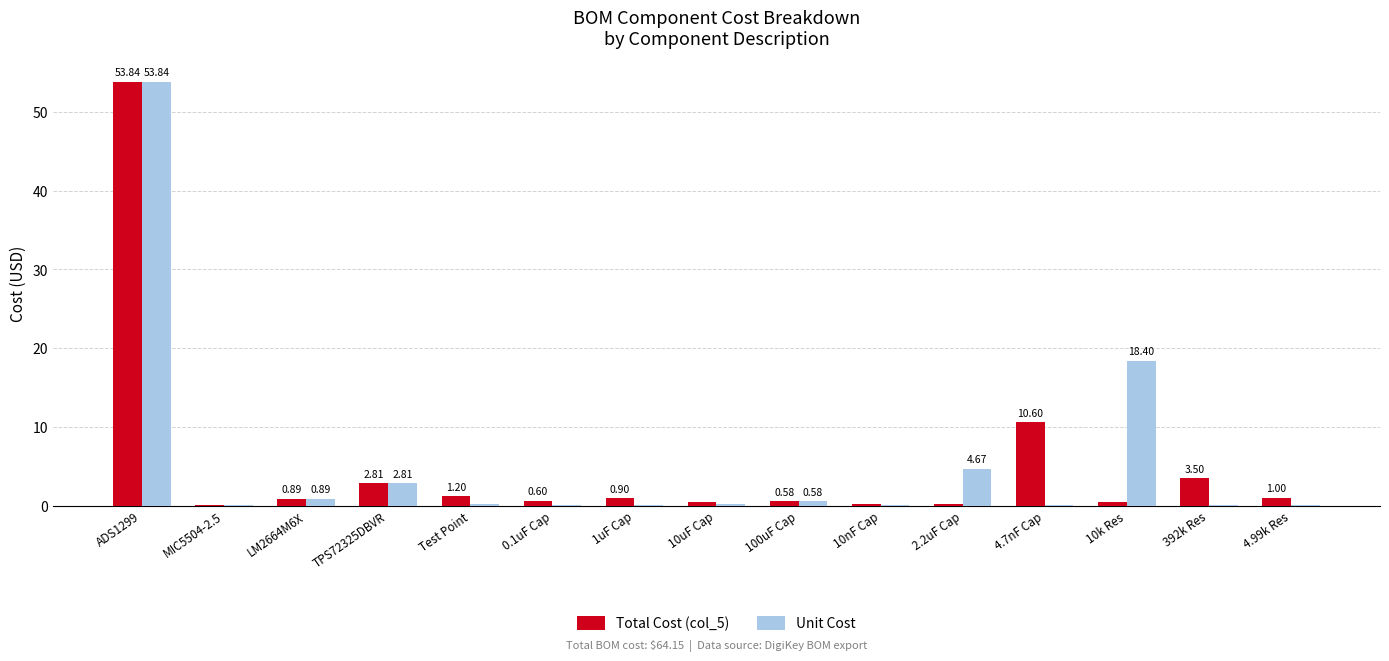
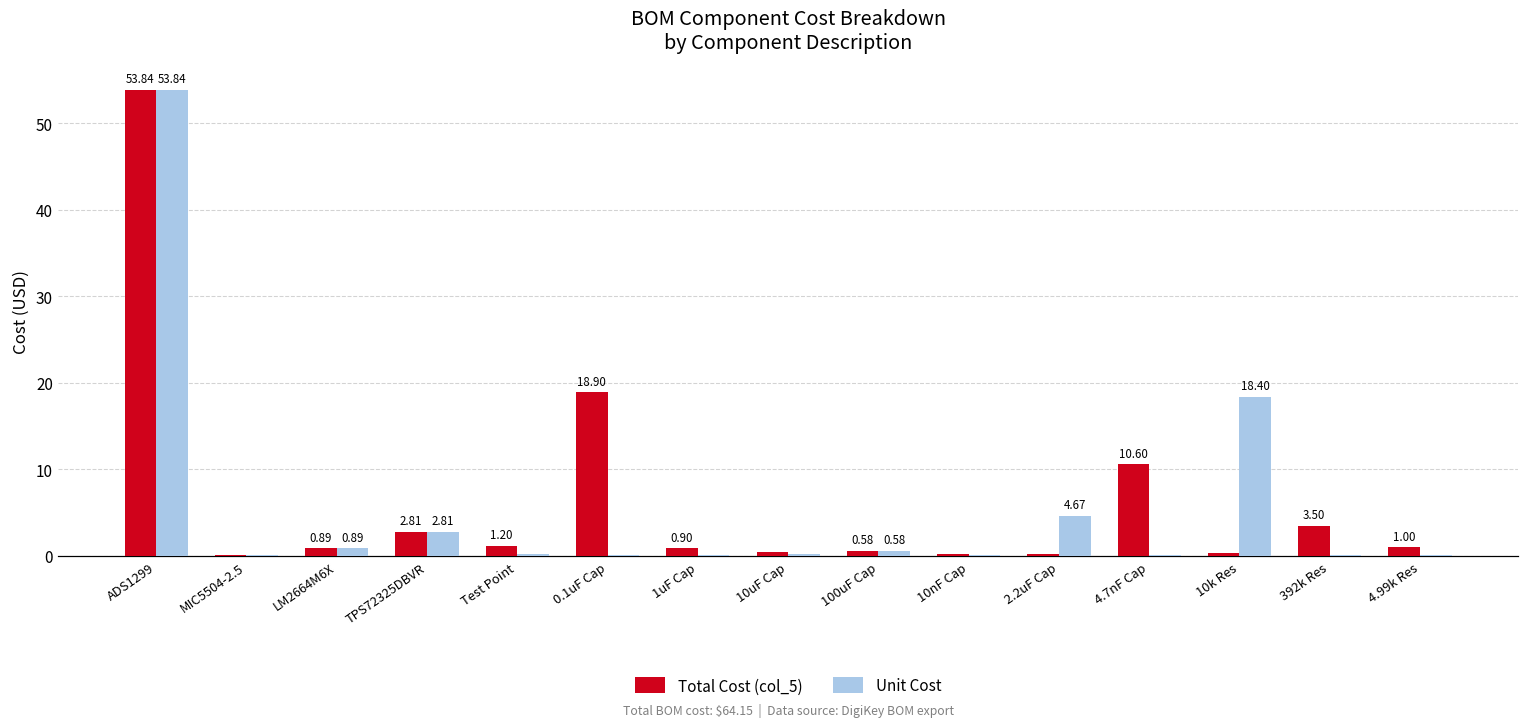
  {
    "Total Cost (col_5)": {
      "ADS1299": 53.84,
      "LM2664M6X": 0.89,
      "TPS72325DBVR": 2.81,
      "Test Point": 1.20,
-     "0.1uF Cap": 0.60,
+     "0.1uF Cap": 18.90,
      "1uF Cap": 0.90,
      "100uF Cap": 0.58,
      "4.7nF Cap": 10.60,
      "392k Res": 3.50,
      "4.99k Res": 1.00
    },
    "Unit Cost": {
      "ADS1299": 53.84,
      "LM2664M6X": 0.89,
      "TPS72325DBVR": 2.81,
      "100uF Cap": 0.58,
      "2.2uF Cap": 4.67,
      "10k Res": 18.40
    }
  }
